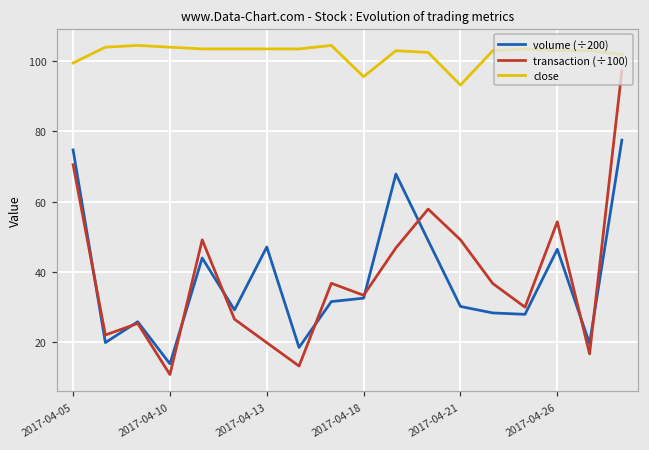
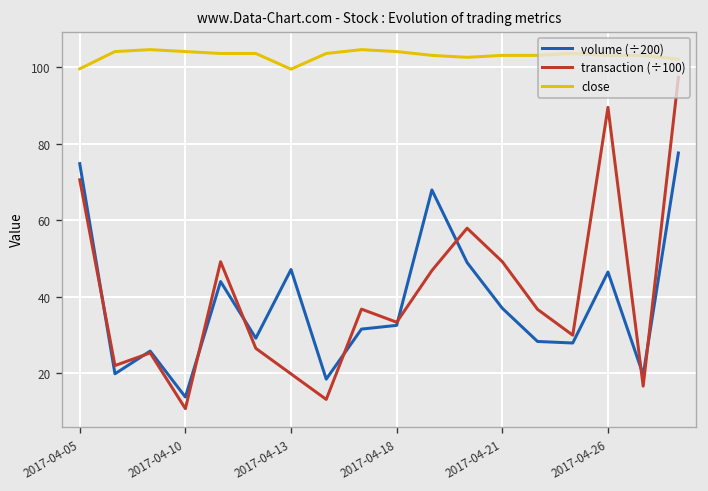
  {
    "volume (÷200)": {
      "2017-04-05": 75,
      "2017-04-10": 14,
      "2017-04-13": 47,
      "2017-04-18": 33,
-     "2017-04-21": 30,
+     "2017-04-21": 37,
      "2017-04-26": 46
    },
    "transaction (÷100)": {
      "2017-04-05": 71,
      "2017-04-10": 11,
      "2017-04-13": 20,
      "2017-04-18": 33,
      "2017-04-21": 49,
-     "2017-04-26": 54
+     "2017-04-26": 89
    },
    "close": {
      "2017-04-05": 100,
      "2017-04-10": 104,
-     "2017-04-13": 104,
-     "2017-04-18": 96,
-     "2017-04-21": 93
+     "2017-04-13": 99,
+     "2017-04-18": 104,
+     "2017-04-21": 103
    }
  }
